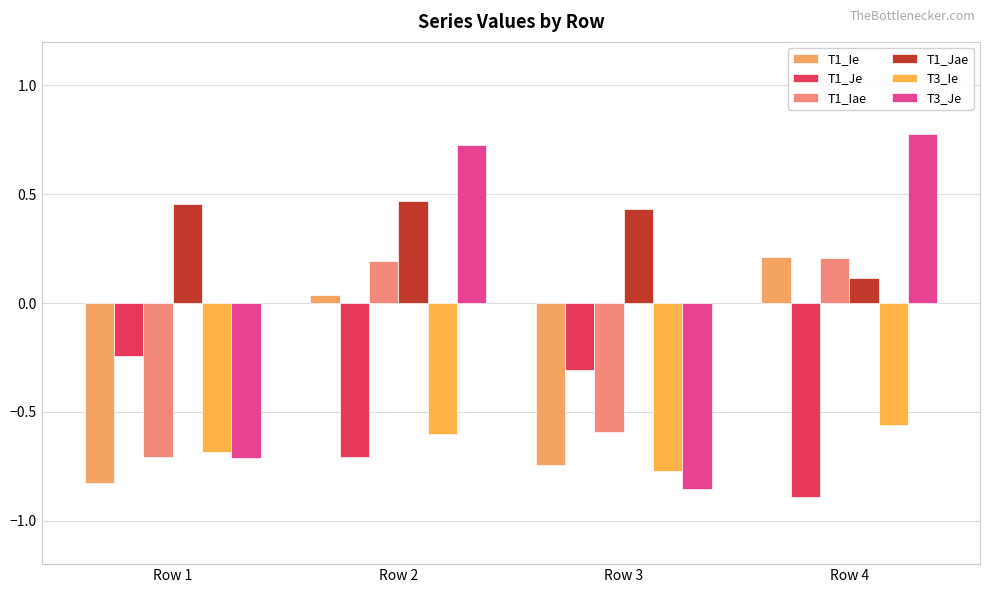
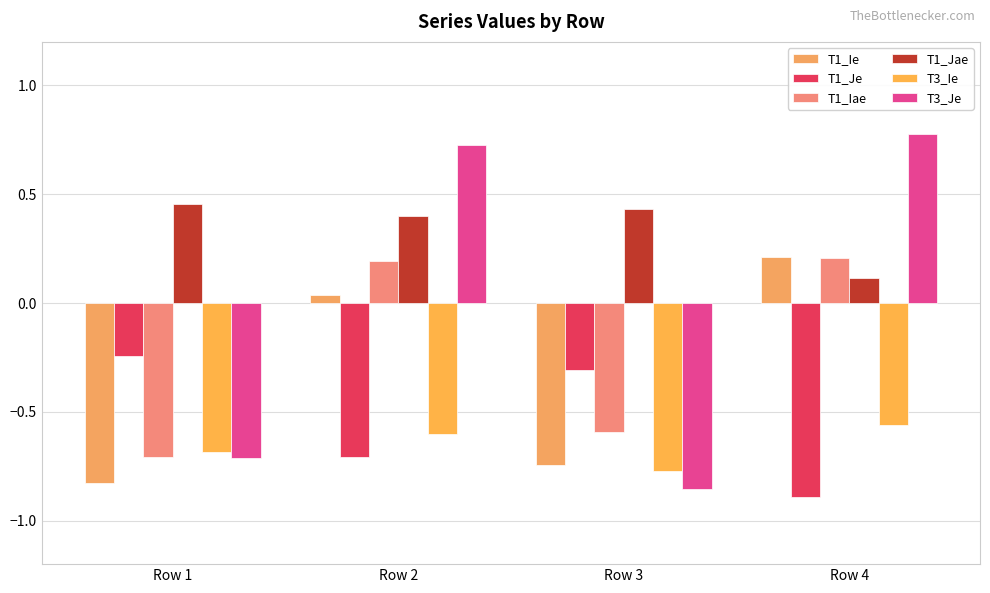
  {
    "T1_Jae": {
      "Row 1": 0.46,
-     "Row 2": 0.47,
+     "Row 2": 0.40,
      "Row 3": 0.43,
      "Row 4": 0.11
    }
  }
